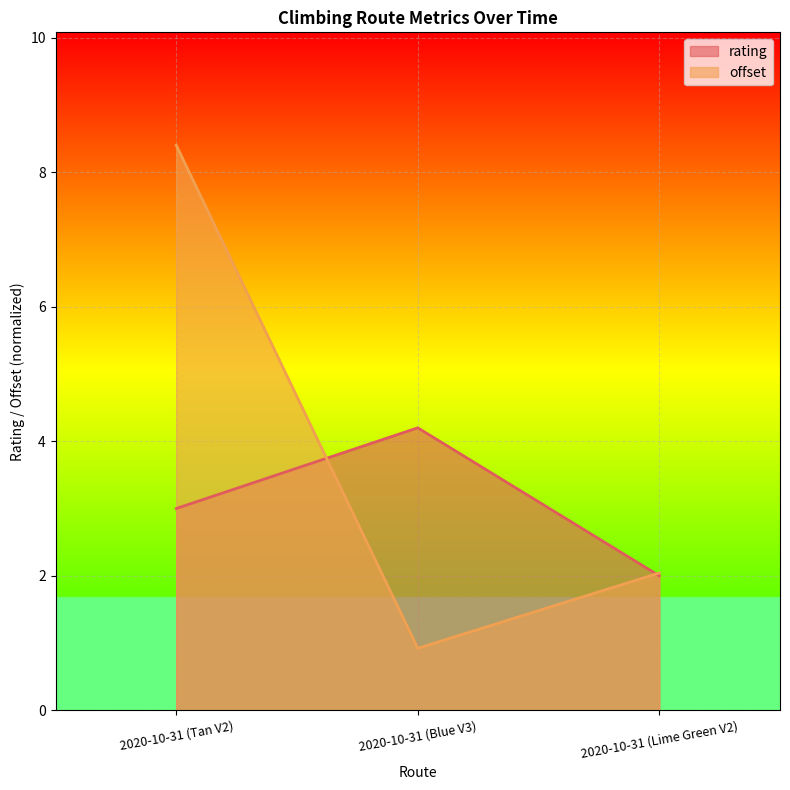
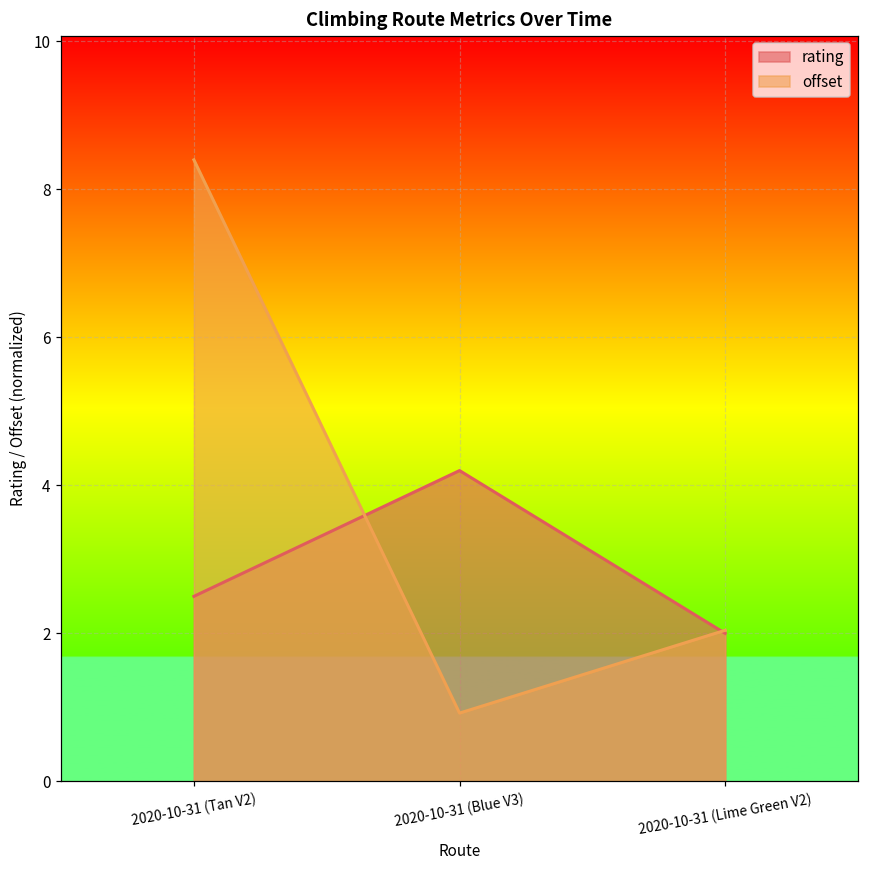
  {
    "rating": {
-     "2020-10-31 (Tan V2)": 3.0,
+     "2020-10-31 (Tan V2)": 2.5,
      "2020-10-31 (Blue V3)": 4.2,
      "2020-10-31 (Lime Green V2)": 2.0
    },
    "offset": {
      "2020-10-31 (Tan V2)": 8.4,
      "2020-10-31 (Blue V3)": 0.9,
      "2020-10-31 (Lime Green V2)": 2.0
    }
  }
